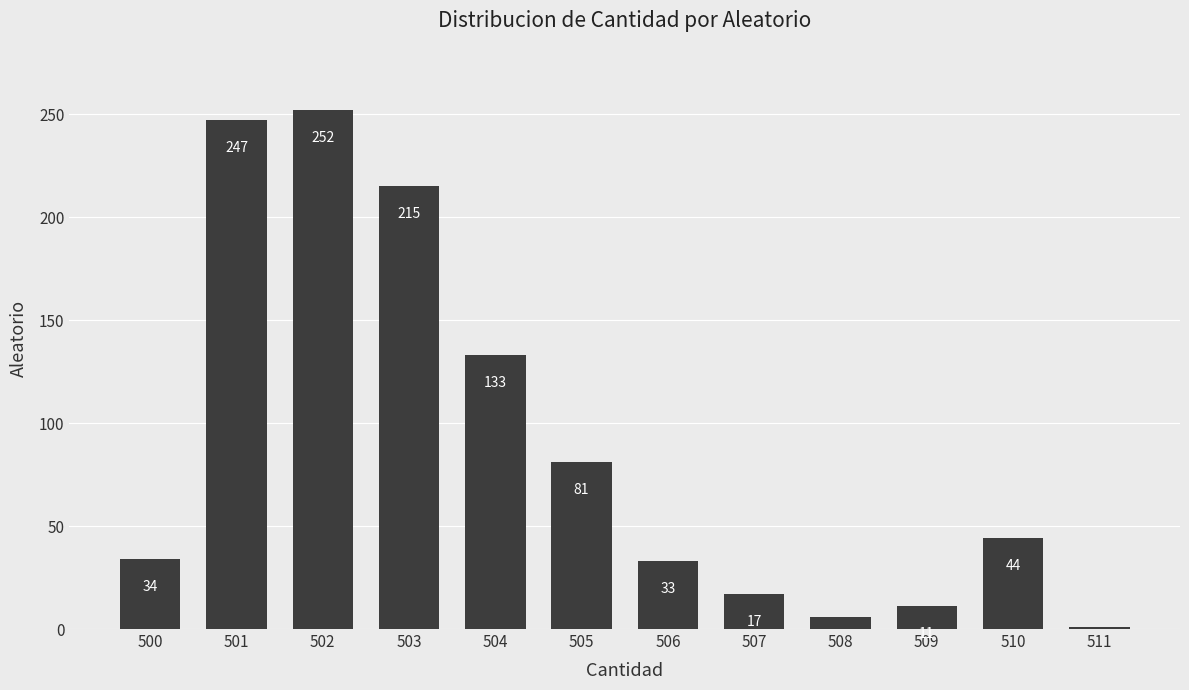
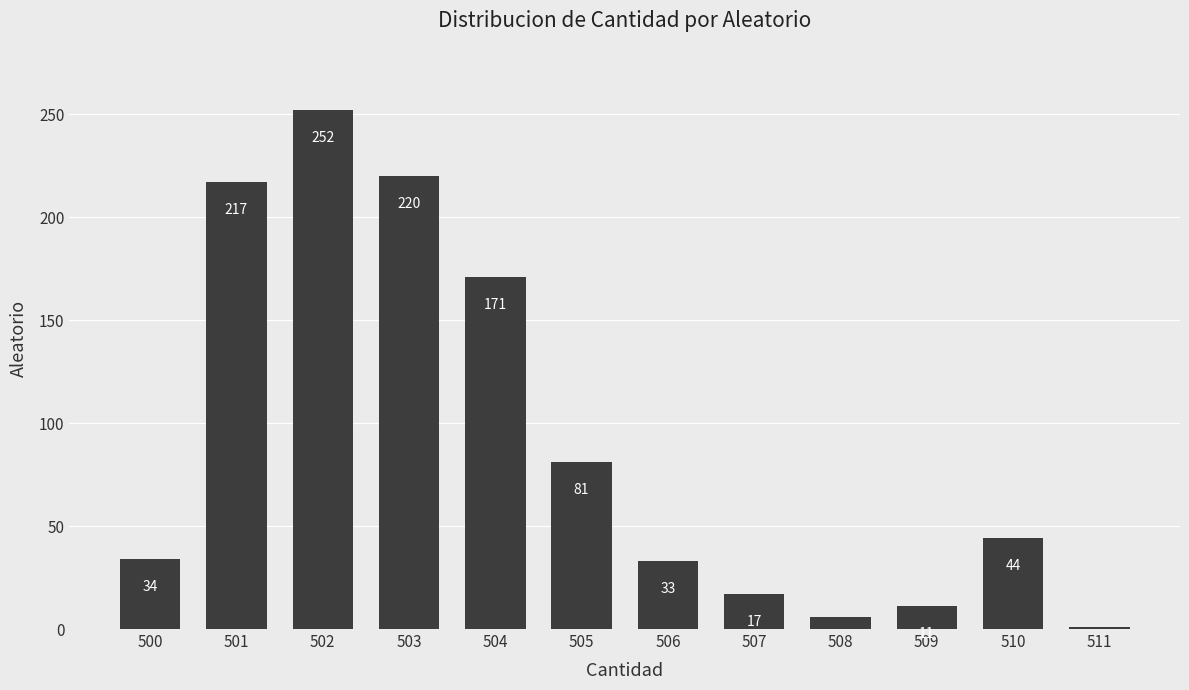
  {
    "500": 34,
-   "501": 247,
+   "501": 217,
    "502": 252,
-   "503": 215,
-   "504": 133,
+   "503": 220,
+   "504": 171,
    "505": 81,
    "506": 33,
    "507": 17,
    "510": 44
  }
